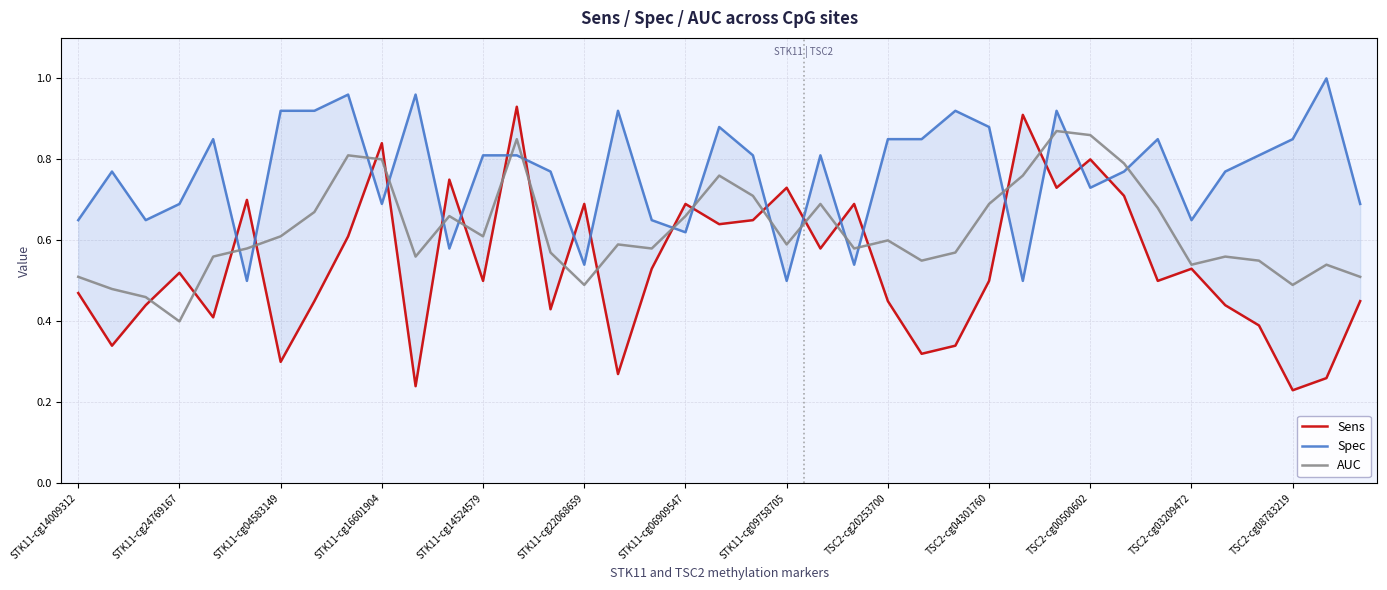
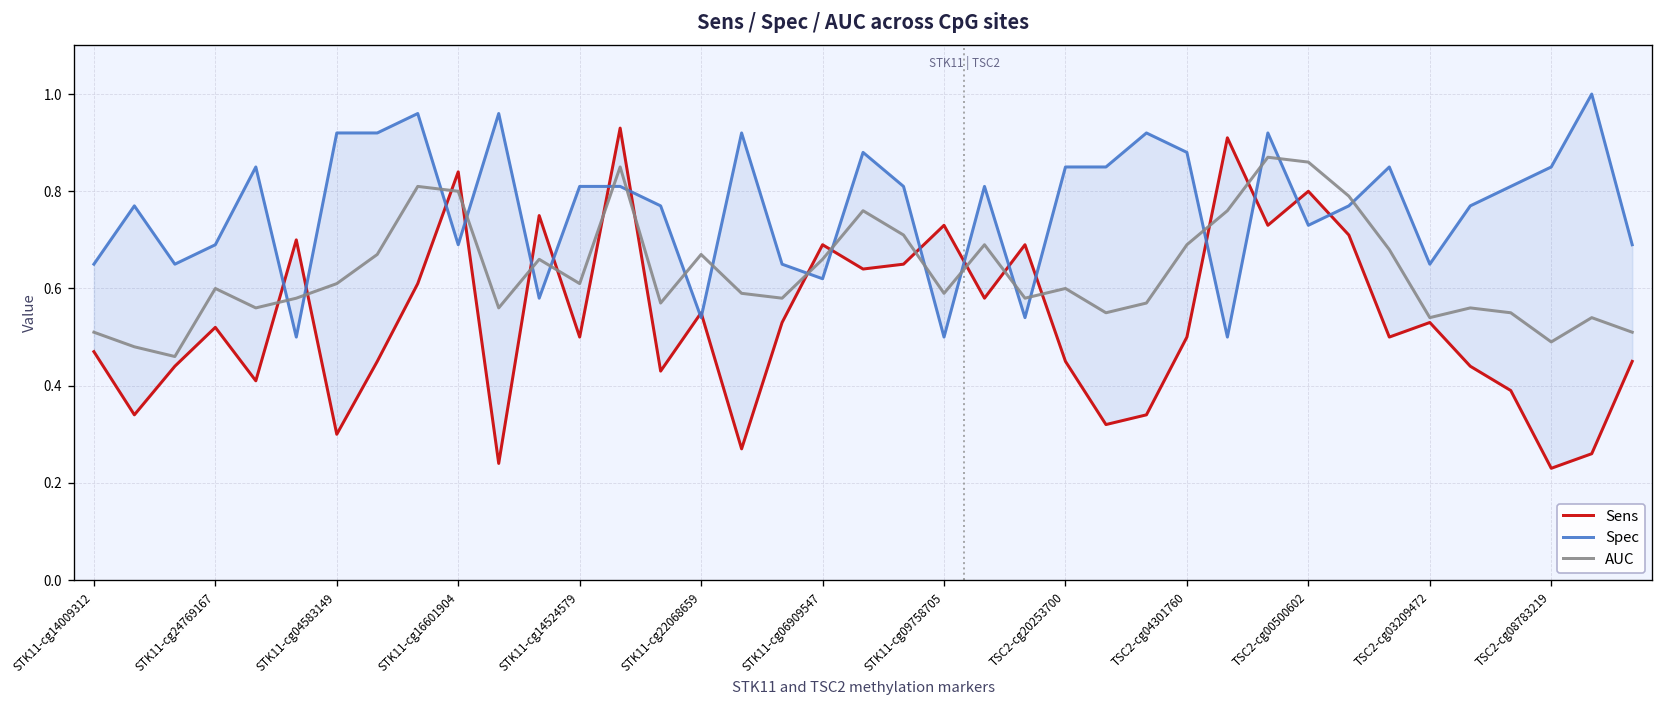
  {
    "Sens": {
      "STK11-cg14009312": 0.47,
      "STK11-cg24769167": 0.52,
      "STK11-cg04583149": 0.30,
      "STK11-cg14524579": 0.50,
-     "STK11-cg22068659": 0.69,
+     "STK11-cg22068659": 0.55,
      "TSC2-cg20253700": 0.45,
      "TSC2-cg04301760": 0.50,
      "TSC2-cg03209472": 0.53,
      "TSC2-cg08783219": 0.23
    },
    "AUC": {
      "STK11-cg14009312": 0.51,
-     "STK11-cg24769167": 0.4,
+     "STK11-cg24769167": 0.6,
      "STK11-cg04583149": 0.61,
      "STK11-cg16601904": 0.80,
      "STK11-cg14524579": 0.61,
-     "STK11-cg22068659": 0.49,
+     "STK11-cg22068659": 0.67,
      "STK11-cg06909547": 0.66,
      "STK11-cg09758705": 0.59,
      "TSC2-cg20253700": 0.60,
      "TSC2-cg04301760": 0.69,
      "TSC2-cg00500602": 0.86,
      "TSC2-cg03209472": 0.54,
      "TSC2-cg08783219": 0.49
    }
  }
